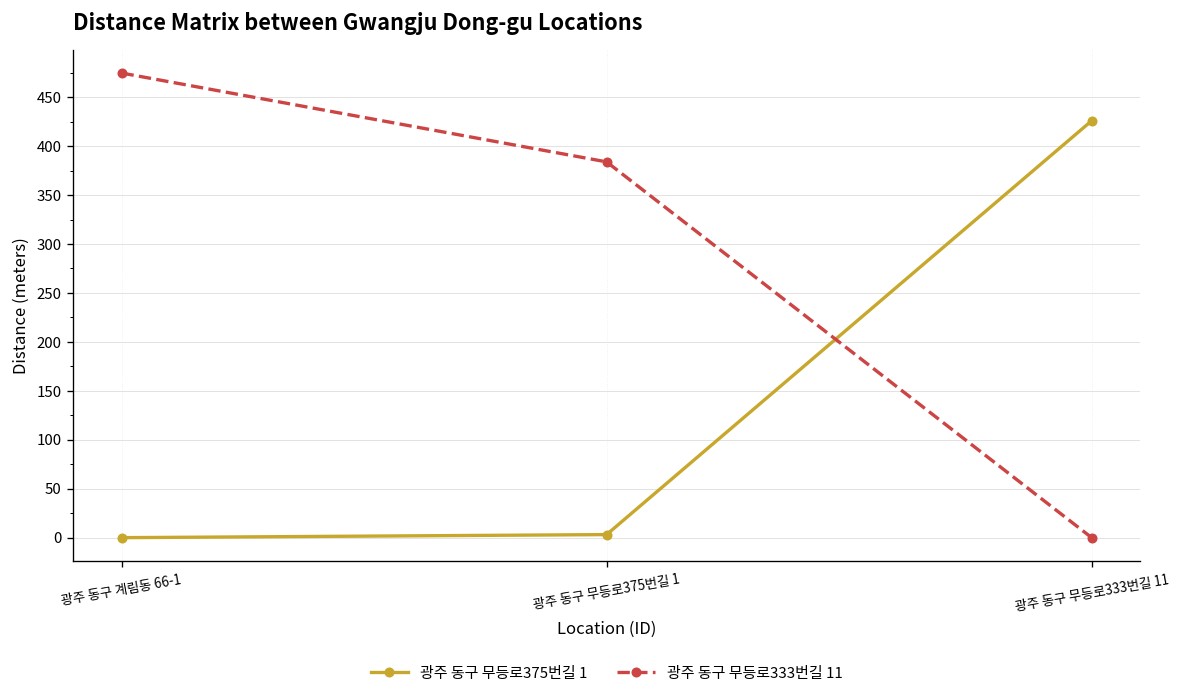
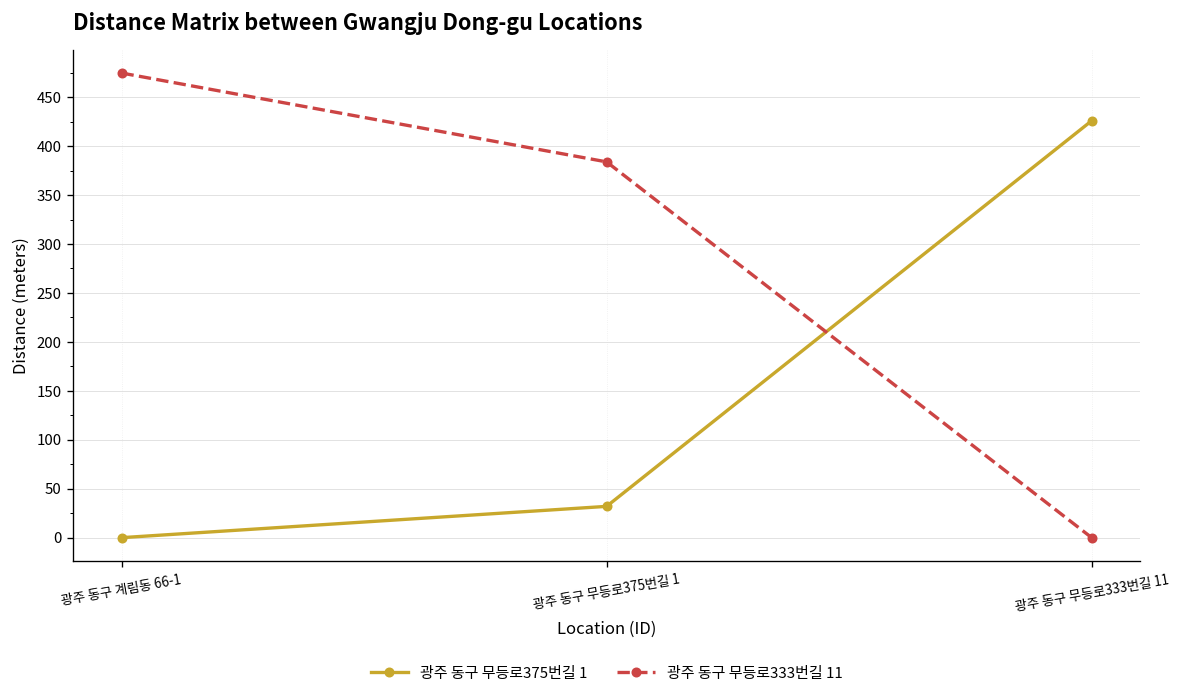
  {
    "광주 동구 무등로375번길 1": {
      "광주 동구 계림동 66-1": 0,
-     "광주 동구 무등로375번길 1": 0,
+     "광주 동구 무등로375번길 1": 30,
      "광주 동구 무등로333번길 11": 430
    },
    "광주 동구 무등로333번길 11": {
      "광주 동구 계림동 66-1": 470,
      "광주 동구 무등로375번길 1": 380,
      "광주 동구 무등로333번길 11": 0
    }
  }
